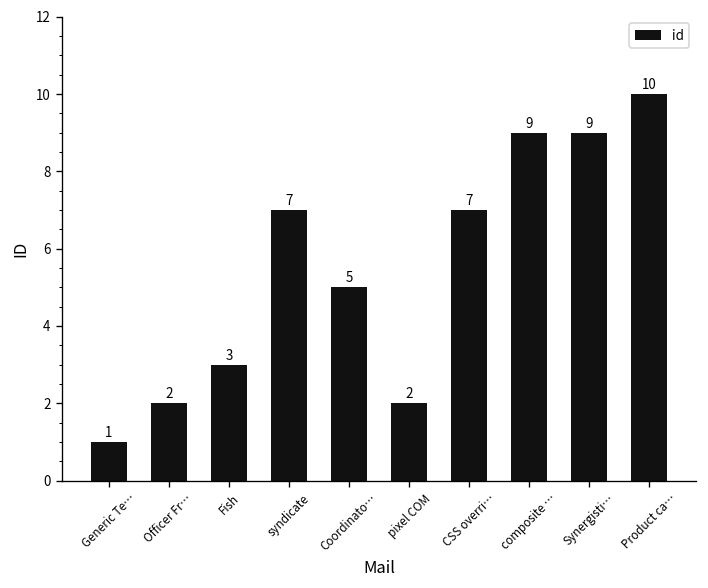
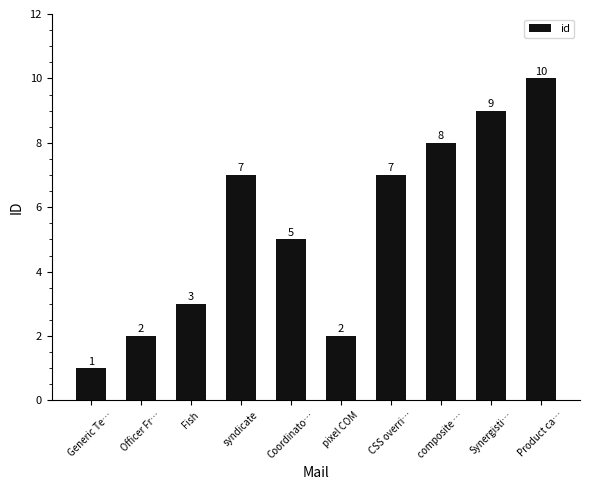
  {
    "Generic Te…": 1,
    "Officer Fr…": 2,
    "Fish": 3,
    "syndicate": 7,
    "Coordinato…": 5,
    "pixel COM": 2,
    "CSS overri…": 7,
-   "composite …": 9,
+   "composite …": 8,
    "Synergisti…": 9,
    "Product ca…": 10
  }
